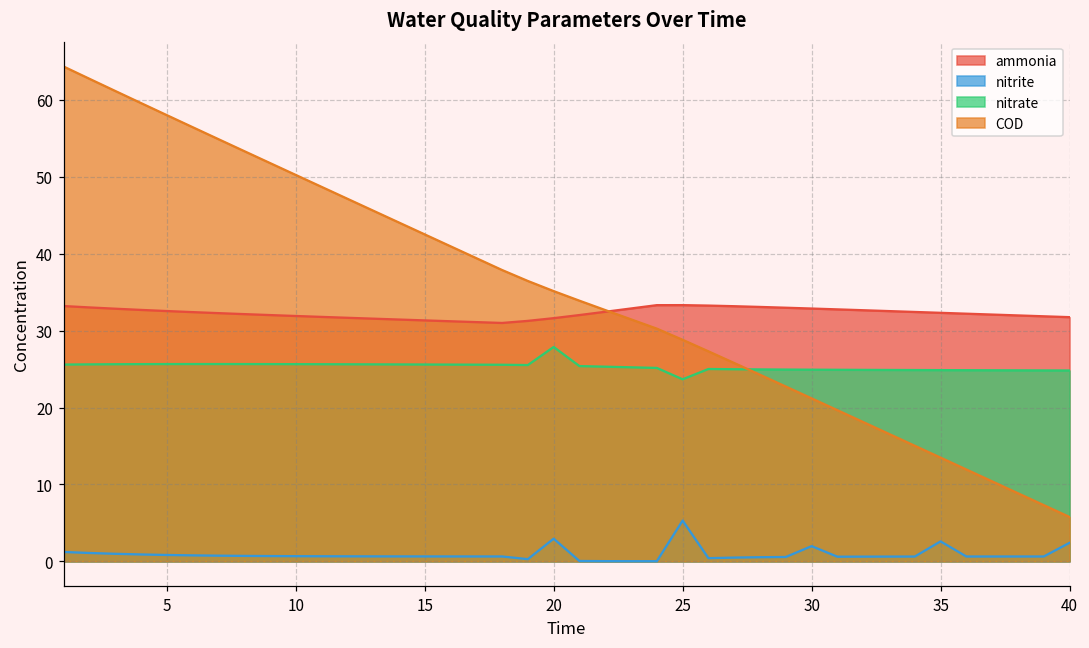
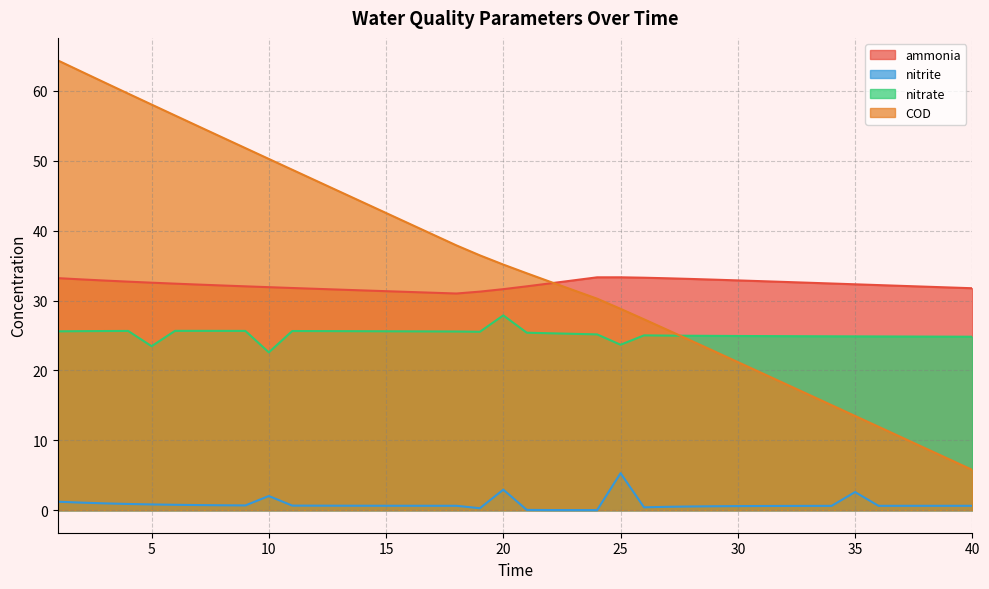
  {
    "nitrite": {
      "5": 1,
-     "10": 1,
+     "10": 2,
      "15": 1,
      "20": 3,
      "25": 5,
-     "30": 2,
+     "30": 1,
      "35": 3,
-     "40": 2
+     "40": 1
    },
    "nitrate": {
-     "5": 26,
-     "10": 26,
+     "5": 23,
+     "10": 23,
      "15": 26,
      "20": 28,
      "25": 24,
      "30": 25,
      "35": 25,
      "40": 25
    }
  }
